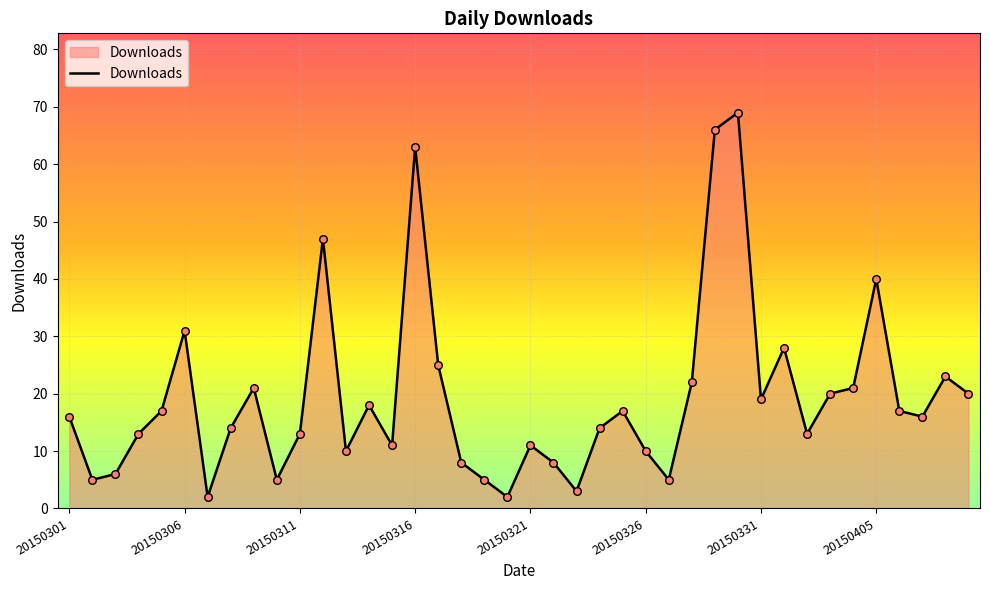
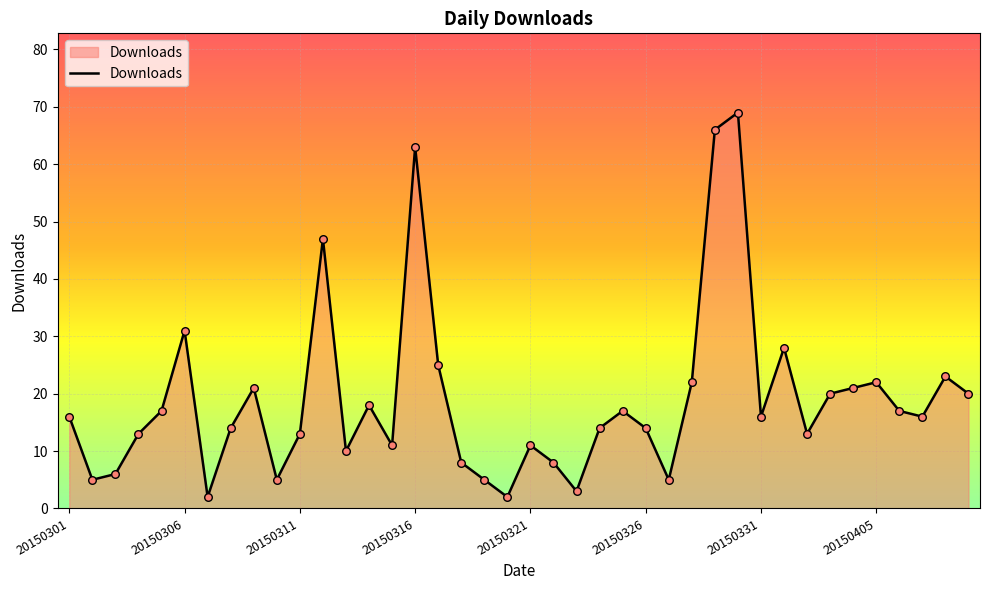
  {
    "20150301": 16,
    "20150306": 31,
    "20150311": 13,
    "20150316": 63,
    "20150321": 11,
-   "20150326": 10,
-   "20150331": 19,
-   "20150405": 40
+   "20150326": 14,
+   "20150331": 16,
+   "20150405": 22
  }
